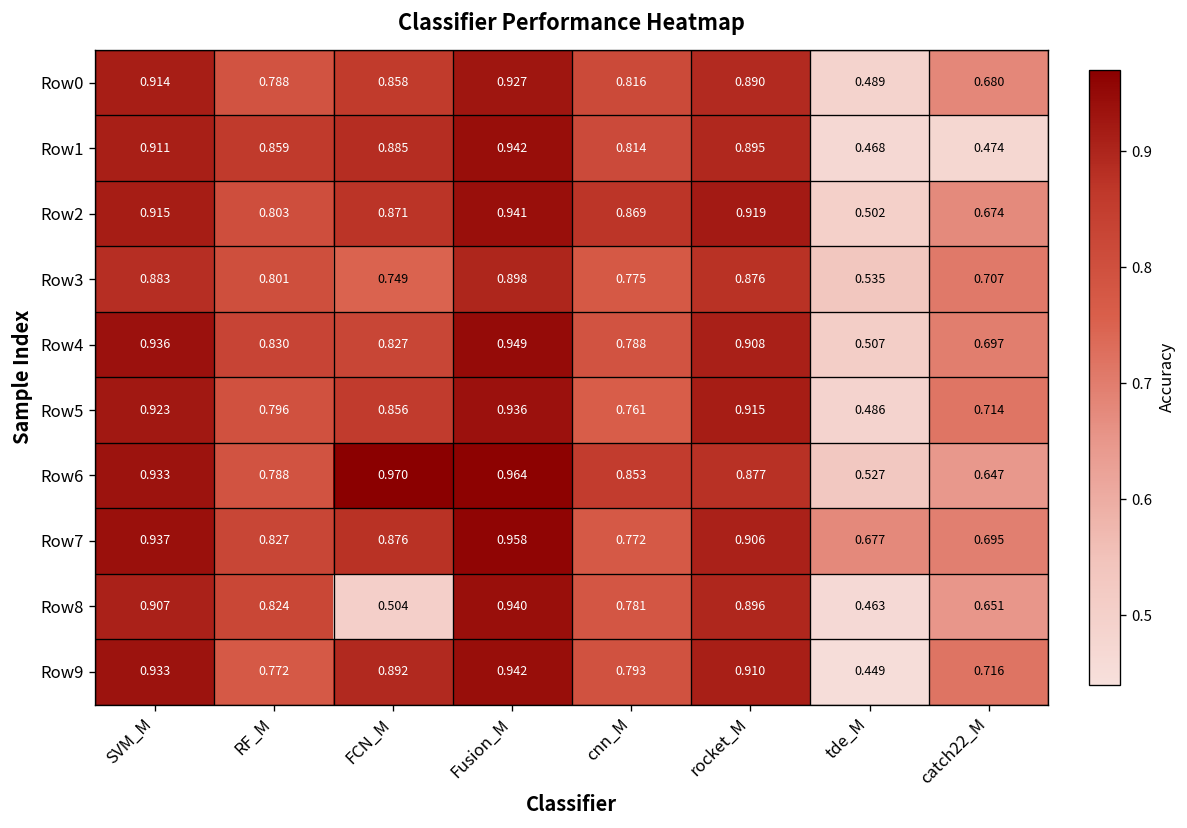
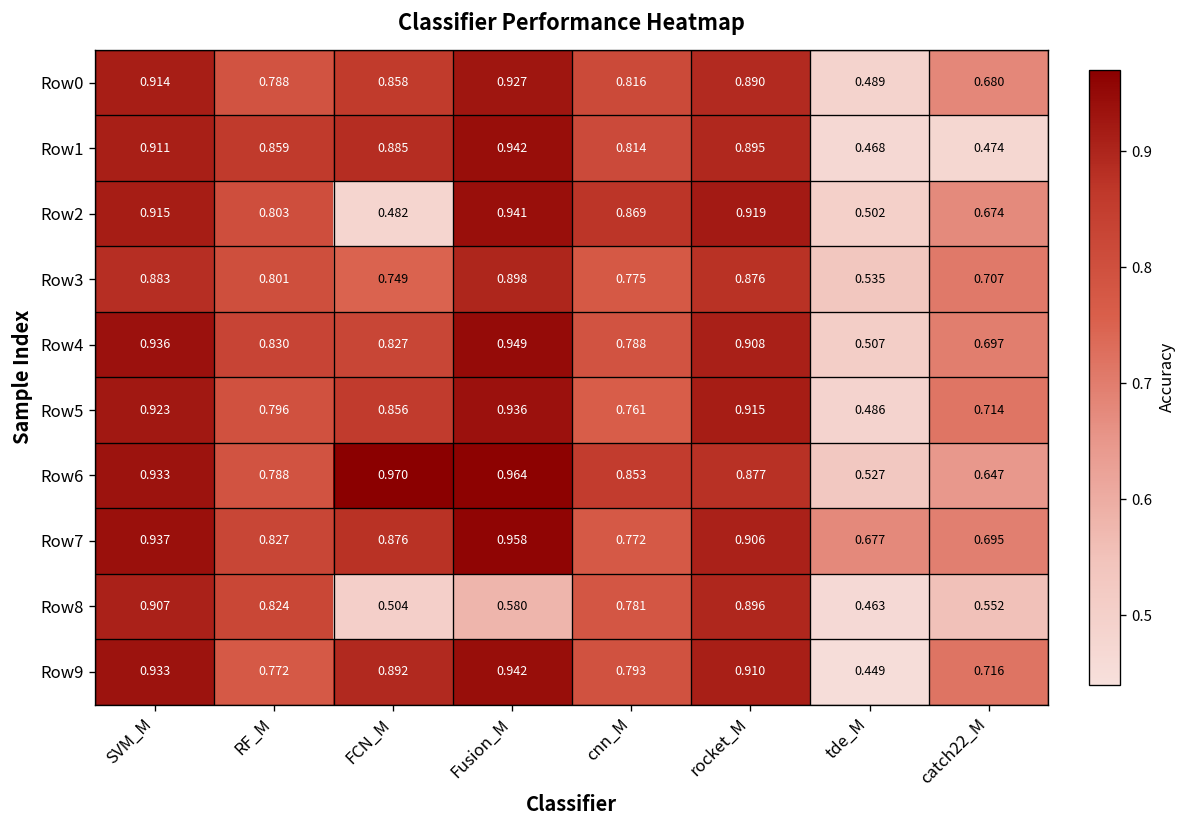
  {
    "Row0": {
      "SVM_M": 0.914,
      "RF_M": 0.788,
      "FCN_M": 0.858,
      "Fusion_M": 0.927,
      "cnn_M": 0.816,
      "rocket_M": 0.890,
      "tde_M": 0.489,
      "catch22_M": 0.680
    },
    "Row1": {
      "SVM_M": 0.911,
      "RF_M": 0.859,
      "FCN_M": 0.885,
      "Fusion_M": 0.942,
      "cnn_M": 0.814,
      "rocket_M": 0.895,
      "tde_M": 0.468,
      "catch22_M": 0.474
    },
    "Row2": {
      "SVM_M": 0.915,
      "RF_M": 0.803,
-     "FCN_M": 0.871,
+     "FCN_M": 0.482,
      "Fusion_M": 0.941,
      "cnn_M": 0.869,
      "rocket_M": 0.919,
      "tde_M": 0.502,
      "catch22_M": 0.674
    },
    "Row3": {
      "SVM_M": 0.883,
      "RF_M": 0.801,
      "FCN_M": 0.749,
      "Fusion_M": 0.898,
      "cnn_M": 0.775,
      "rocket_M": 0.876,
      "tde_M": 0.535,
      "catch22_M": 0.707
    },
    "Row4": {
      "SVM_M": 0.936,
      "RF_M": 0.830,
      "FCN_M": 0.827,
      "Fusion_M": 0.949,
      "cnn_M": 0.788,
      "rocket_M": 0.908,
      "tde_M": 0.507,
      "catch22_M": 0.697
    },
    "Row5": {
      "SVM_M": 0.923,
      "RF_M": 0.796,
      "FCN_M": 0.856,
      "Fusion_M": 0.936,
      "cnn_M": 0.761,
      "rocket_M": 0.915,
      "tde_M": 0.486,
      "catch22_M": 0.714
    },
    "Row6": {
      "SVM_M": 0.933,
      "RF_M": 0.788,
      "FCN_M": 0.970,
      "Fusion_M": 0.964,
      "cnn_M": 0.853,
      "rocket_M": 0.877,
      "tde_M": 0.527,
      "catch22_M": 0.647
    },
    "Row7": {
      "SVM_M": 0.937,
      "RF_M": 0.827,
      "FCN_M": 0.876,
      "Fusion_M": 0.958,
      "cnn_M": 0.772,
      "rocket_M": 0.906,
      "tde_M": 0.677,
      "catch22_M": 0.695
    },
    "Row8": {
      "SVM_M": 0.907,
      "RF_M": 0.824,
      "FCN_M": 0.504,
-     "Fusion_M": 0.940,
+     "Fusion_M": 0.580,
      "cnn_M": 0.781,
      "rocket_M": 0.896,
      "tde_M": 0.463,
-     "catch22_M": 0.651
+     "catch22_M": 0.552
    },
    "Row9": {
      "SVM_M": 0.933,
      "RF_M": 0.772,
      "FCN_M": 0.892,
      "Fusion_M": 0.942,
      "cnn_M": 0.793,
      "rocket_M": 0.910,
      "tde_M": 0.449,
      "catch22_M": 0.716
    }
  }
